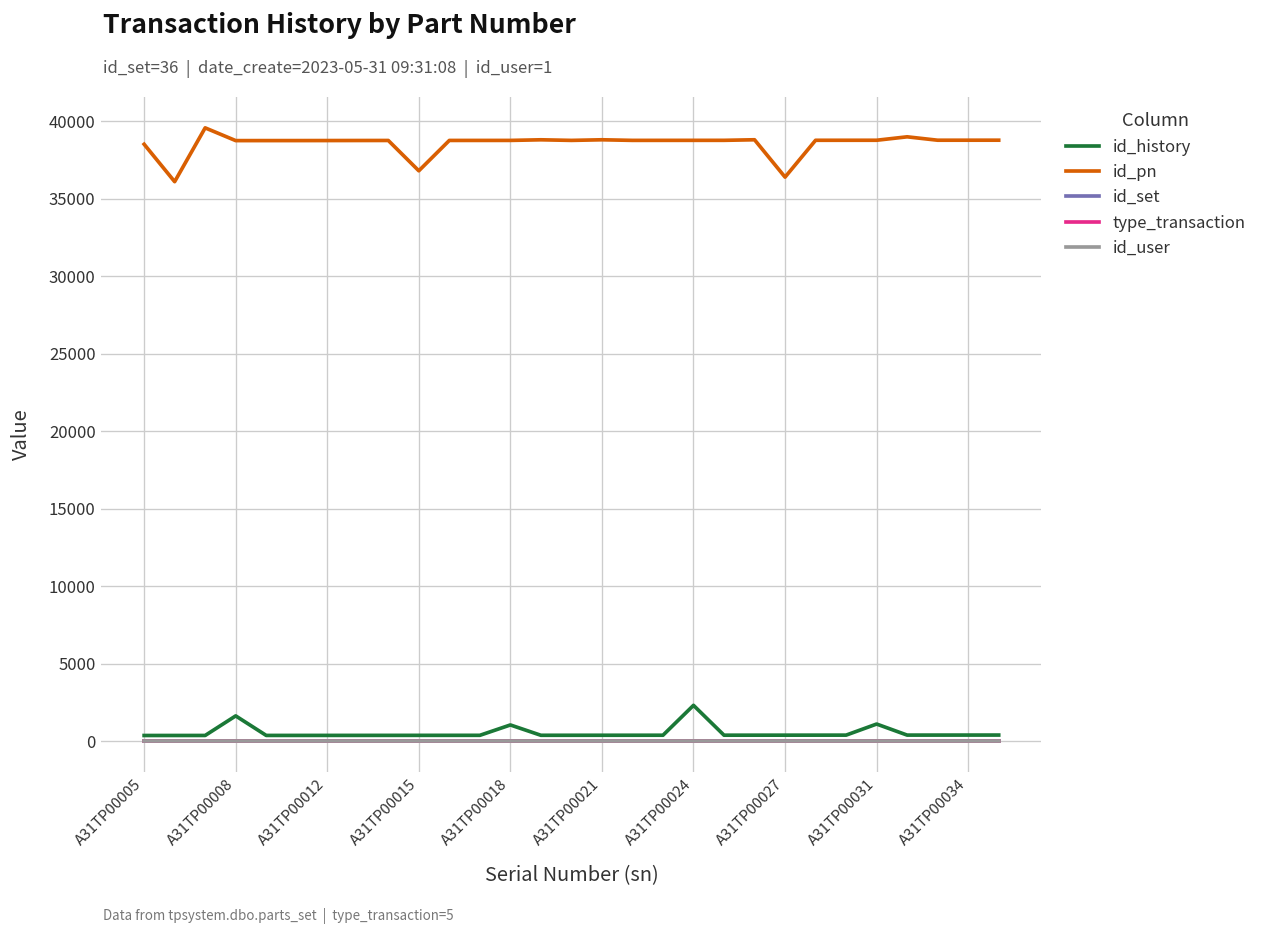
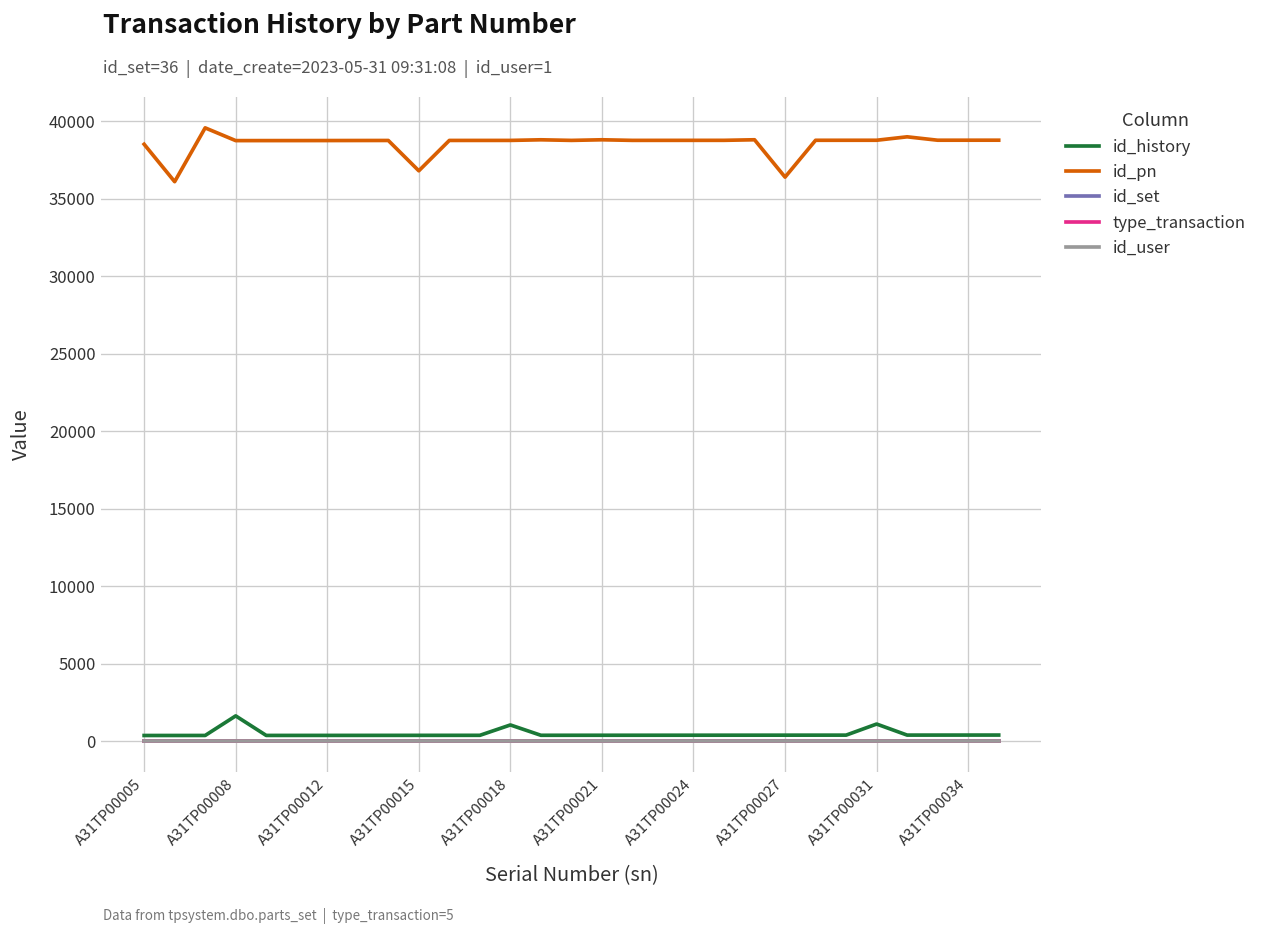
  {
    "id_history": {
      "A31TP00005": 400,
      "A31TP00008": 1600,
      "A31TP00012": 400,
      "A31TP00015": 400,
      "A31TP00018": 1000,
      "A31TP00021": 400,
-     "A31TP00024": 2300,
+     "A31TP00024": 400,
      "A31TP00027": 400,
      "A31TP00031": 1100,
      "A31TP00034": 400
    },
    "id_pn": {
      "A31TP00005": 38500,
      "A31TP00008": 38800,
      "A31TP00012": 38800,
      "A31TP00015": 36800,
      "A31TP00018": 38800,
      "A31TP00021": 38800,
      "A31TP00024": 38800,
      "A31TP00027": 36400,
      "A31TP00031": 38800,
      "A31TP00034": 38800
    }
  }
